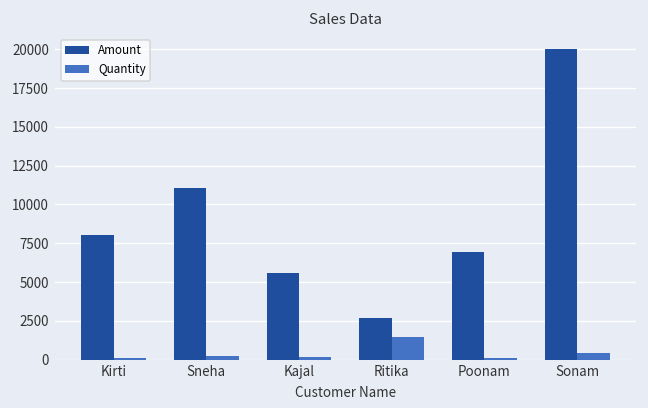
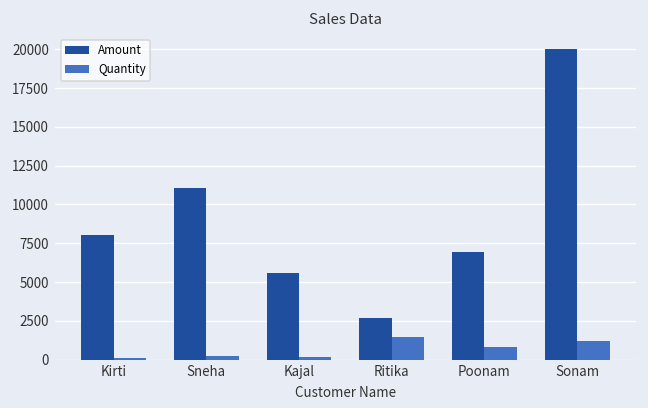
  {
    "Amount": {
      "Kirti": 8000,
      "Sneha": 11100,
      "Kajal": 5600,
      "Ritika": 2600,
      "Poonam": 7000,
      "Sonam": 20000
    },
    "Quantity": {
      "Sneha": 200,
      "Ritika": 1500,
-     "Poonam": 100,
-     "Sonam": 400
+     "Poonam": 800,
+     "Sonam": 1200
    }
  }
